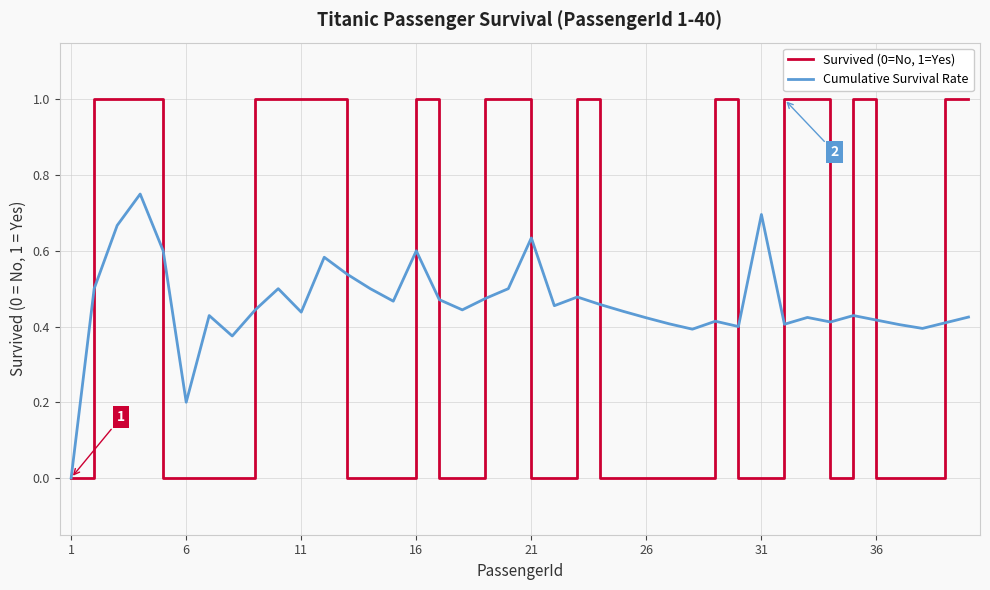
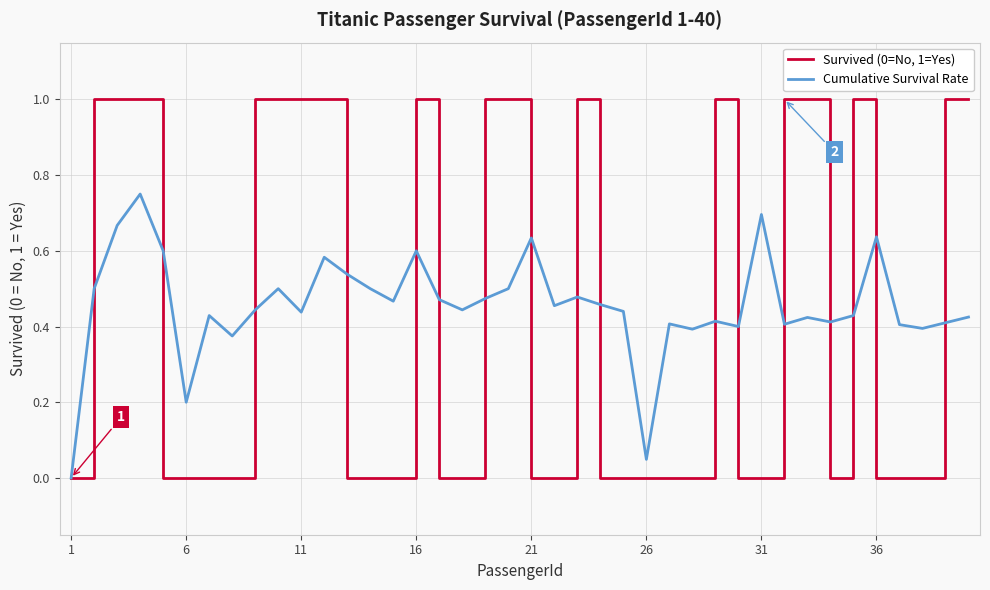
  {
    "Survived (0=No, 1=Yes)": {
      "6": 0.00,
      "11": 1.00,
      "16": 1.00,
      "21": 0.00,
      "26": 0.00,
      "31": 0.00,
      "36": 0.00
    },
    "Cumulative Survival Rate": {
      "6": 0.20,
      "11": 0.44,
      "16": 0.60,
      "21": 0.63,
-     "26": 0.42,
+     "26": 0.05,
      "31": 0.70,
-     "36": 0.42
+     "36": 0.64
    }
  }
